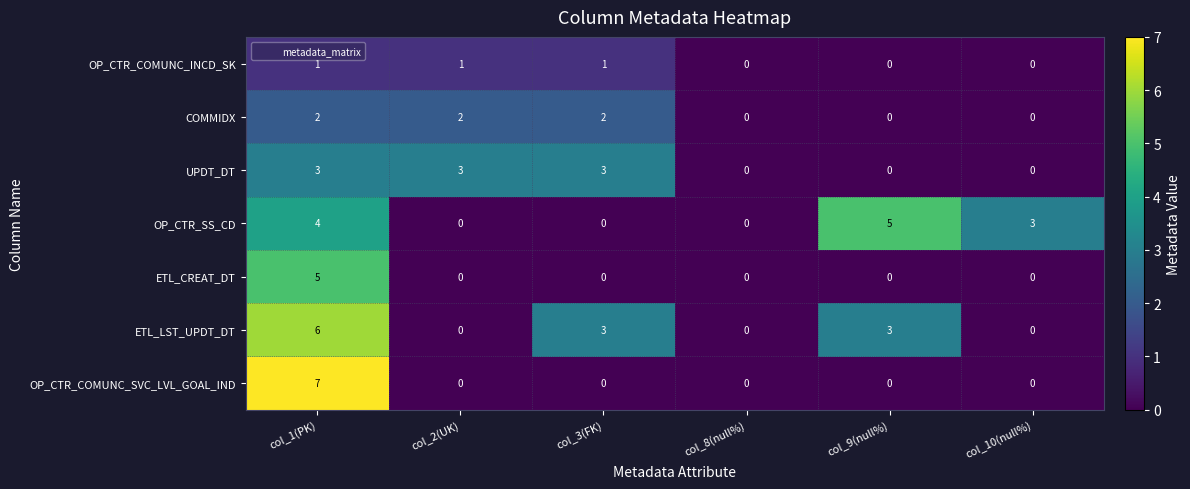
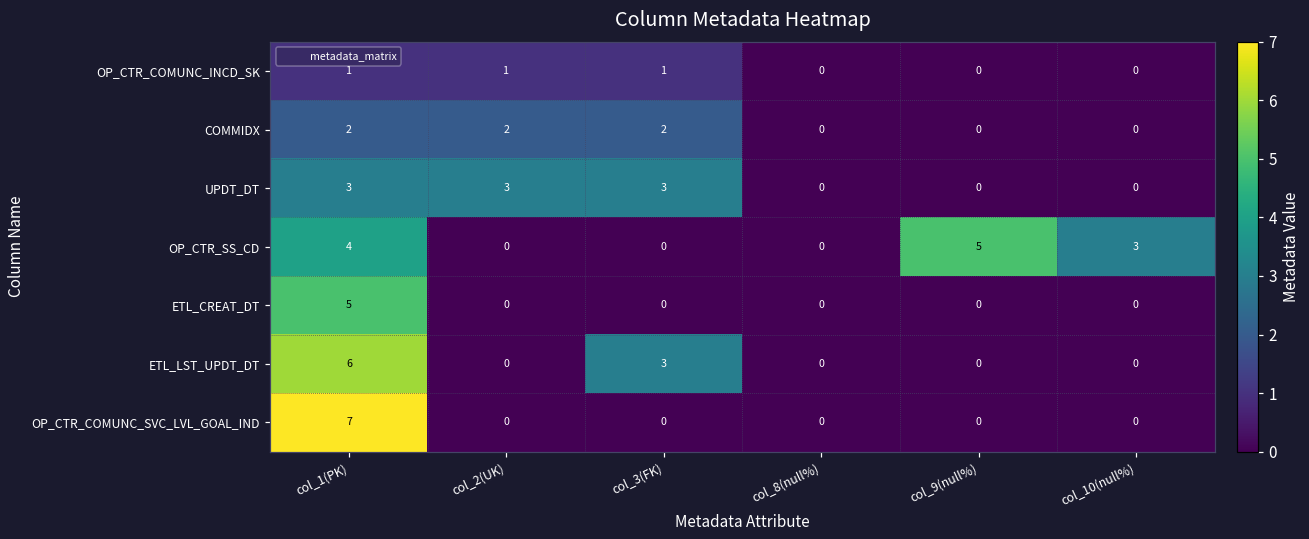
  {
    "OP_CTR_COMUNC_INCD_SK": {
      "col_2(UK)": 1,
      "col_3(FK)": 1,
      "col_8(null%)": 0,
      "col_9(null%)": 0,
      "col_10(null%)": 0
    },
    "COMMIDX": {
      "col_1(PK)": 2,
      "col_2(UK)": 2,
      "col_3(FK)": 2,
      "col_8(null%)": 0,
      "col_9(null%)": 0,
      "col_10(null%)": 0
    },
    "UPDT_DT": {
      "col_1(PK)": 3,
      "col_2(UK)": 3,
      "col_3(FK)": 3,
      "col_8(null%)": 0,
      "col_9(null%)": 0,
      "col_10(null%)": 0
    },
    "OP_CTR_SS_CD": {
      "col_1(PK)": 4,
      "col_2(UK)": 0,
      "col_3(FK)": 0,
      "col_8(null%)": 0,
      "col_9(null%)": 5,
      "col_10(null%)": 3
    },
    "ETL_CREAT_DT": {
      "col_1(PK)": 5,
      "col_2(UK)": 0,
      "col_3(FK)": 0,
      "col_8(null%)": 0,
      "col_9(null%)": 0,
      "col_10(null%)": 0
    },
    "ETL_LST_UPDT_DT": {
      "col_1(PK)": 6,
      "col_2(UK)": 0,
      "col_3(FK)": 3,
      "col_8(null%)": 0,
-     "col_9(null%)": 3,
+     "col_9(null%)": 0,
      "col_10(null%)": 0
    },
    "OP_CTR_COMUNC_SVC_LVL_GOAL_IND": {
      "col_1(PK)": 7,
      "col_2(UK)": 0,
      "col_3(FK)": 0,
      "col_8(null%)": 0,
      "col_9(null%)": 0,
      "col_10(null%)": 0
    }
  }
